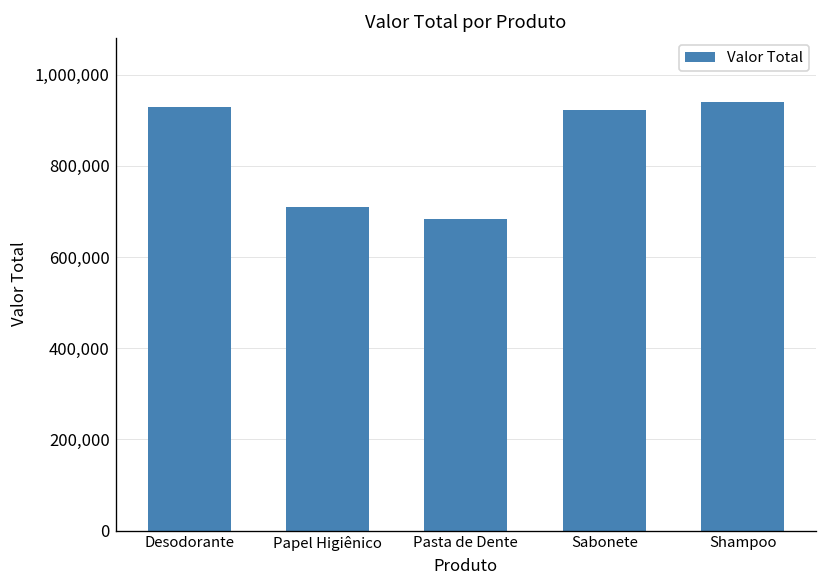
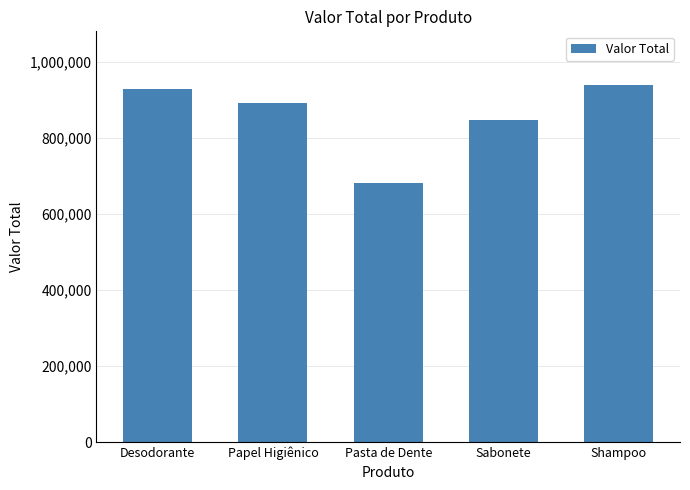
  {
    "Desodorante": "930,000",
-   "Papel Higiênico": "710,000",
+   "Papel Higiênico": "890,000",
    "Pasta de Dente": "680,000",
-   "Sabonete": "920,000",
+   "Sabonete": "850,000",
    "Shampoo": "940,000"
  }
